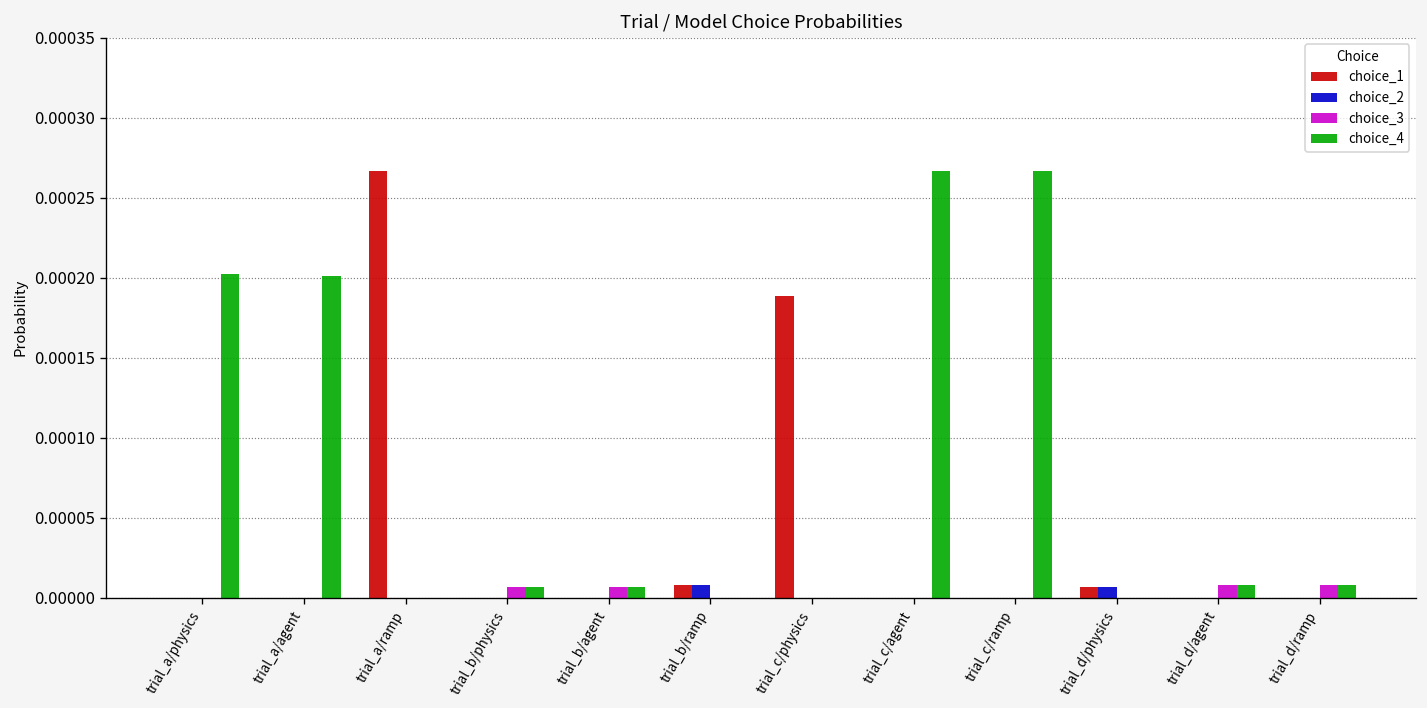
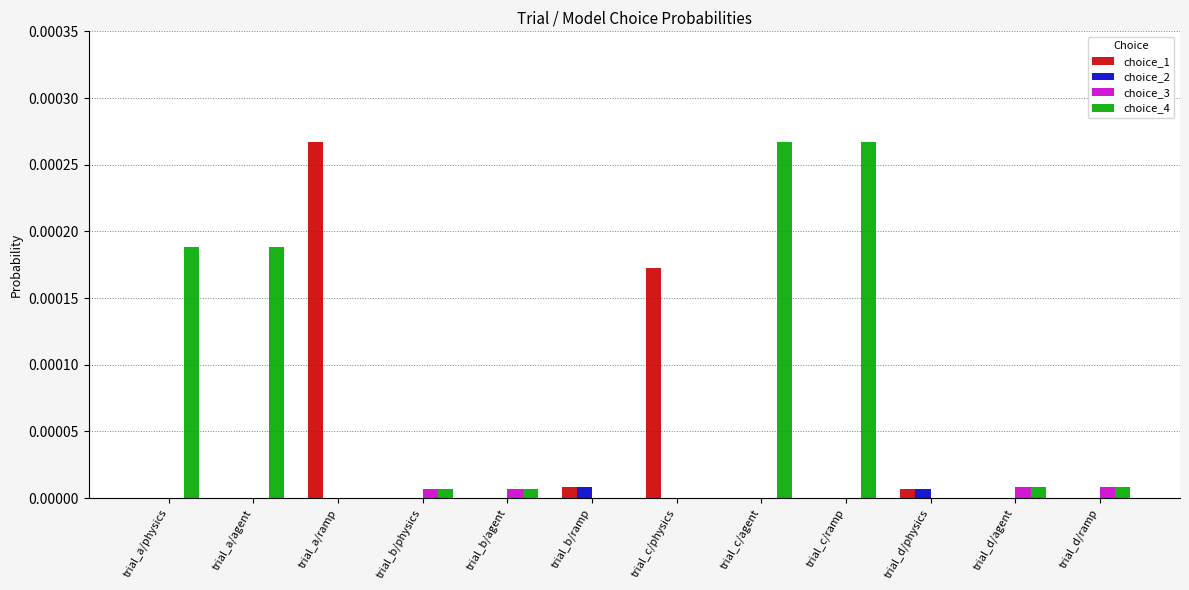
  {
    "choice_1": {
      "trial_a/physics": 0.000000,
      "trial_a/agent": 0.000000,
      "trial_a/ramp": 0.000267,
      "trial_b/ramp": 0.000008,
-     "trial_c/physics": 0.000189,
+     "trial_c/physics": 0.000173,
      "trial_c/agent": 0.000000,
      "trial_c/ramp": 0.000000,
      "trial_d/physics": 0.000007
    },
    "choice_2": {
      "trial_a/physics": 0.000000,
      "trial_a/agent": 0.000000,
      "trial_b/ramp": 0.000008,
      "trial_c/agent": 0.000000,
      "trial_c/ramp": 0.000000,
      "trial_d/physics": 0.000007
    },
    "choice_3": {
      "trial_a/ramp": 0.000000,
      "trial_b/physics": 0.000007,
      "trial_b/agent": 0.000007,
      "trial_c/physics": 0.000000,
      "trial_d/agent": 0.000008,
      "trial_d/ramp": 0.000008
    },
    "choice_4": {
-     "trial_a/physics": 0.000203,
-     "trial_a/agent": 0.000201,
+     "trial_a/physics": 0.000189,
+     "trial_a/agent": 0.000189,
      "trial_a/ramp": 0.000000,
      "trial_b/physics": 0.000007,
      "trial_b/agent": 0.000007,
      "trial_c/physics": 0.000000,
      "trial_c/agent": 0.000267,
      "trial_c/ramp": 0.000267,
      "trial_d/agent": 0.000008,
      "trial_d/ramp": 0.000008
    }
  }
